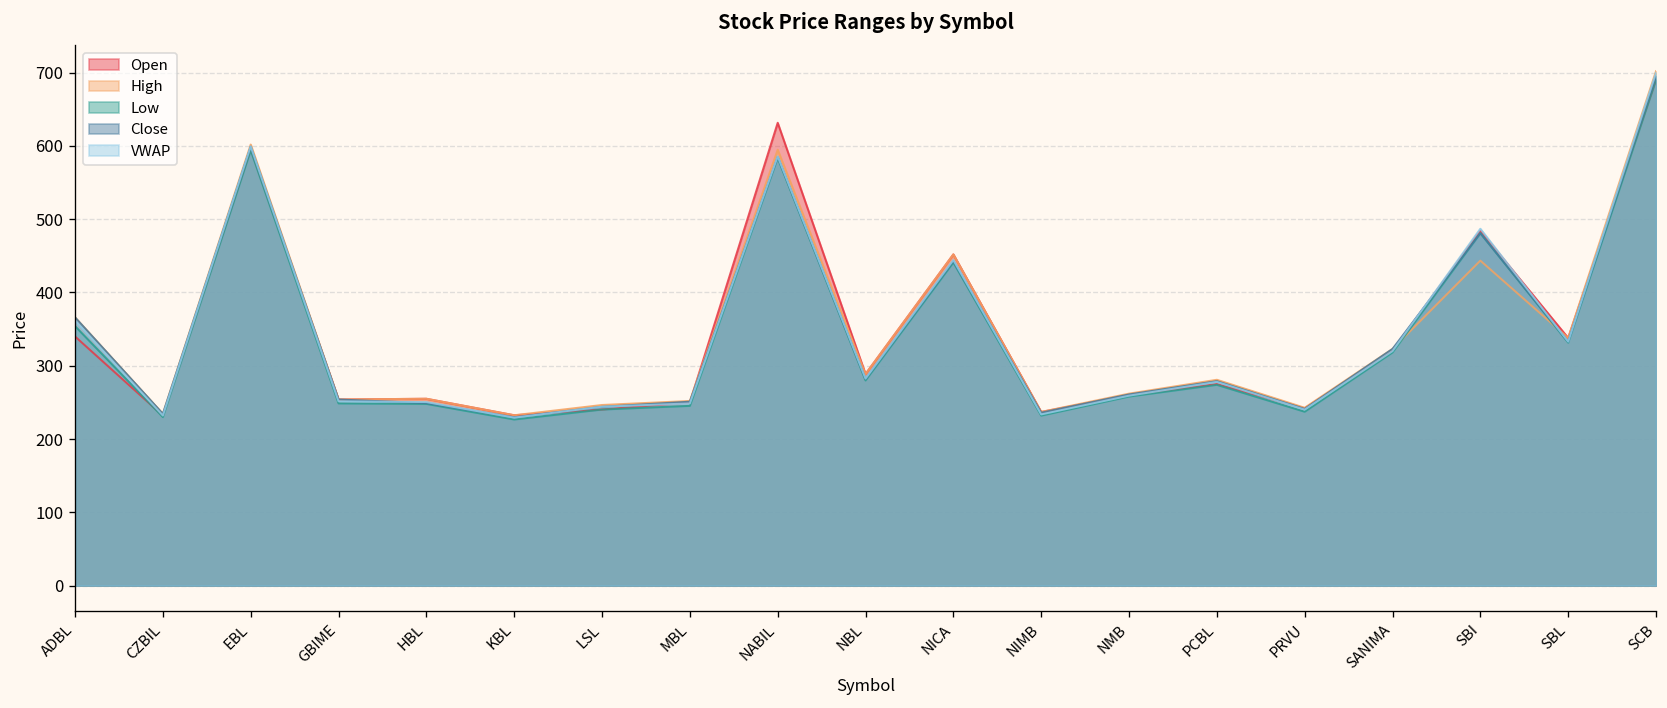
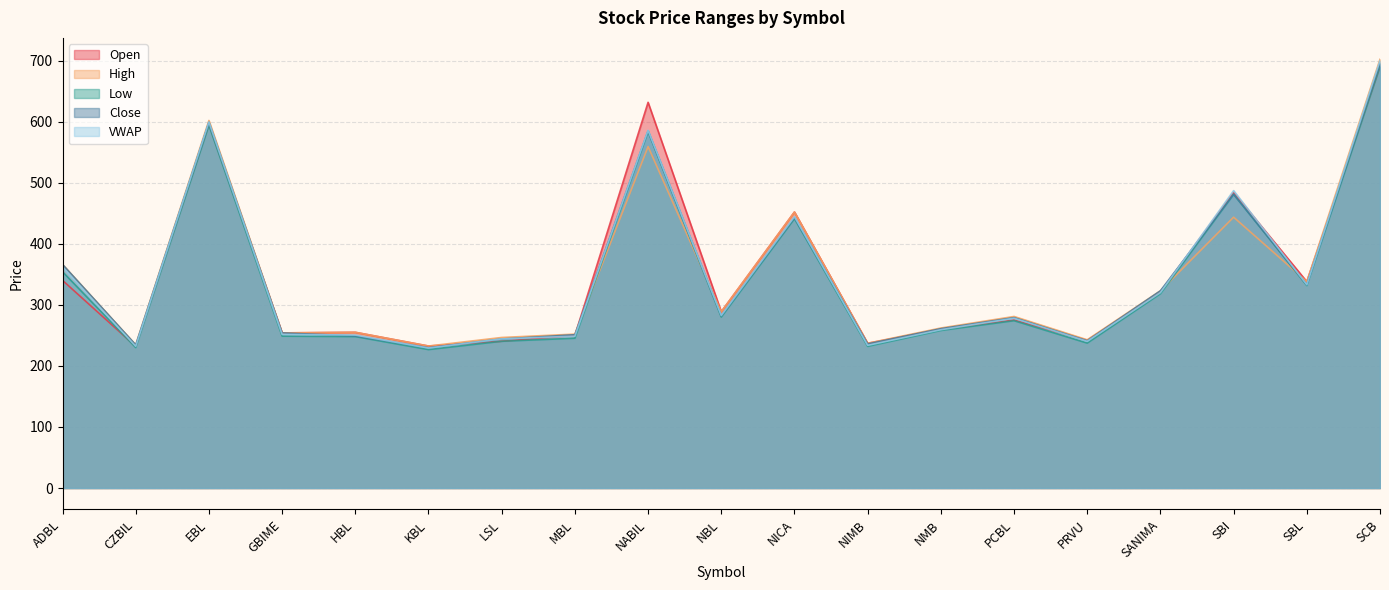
  {
    "Open": {
      "ADBL": 340,
      "NABIL": 630
    },
    "High": {
-     "NABIL": 590,
+     "NABIL": 560,
      "SBI": 440
    }
  }
